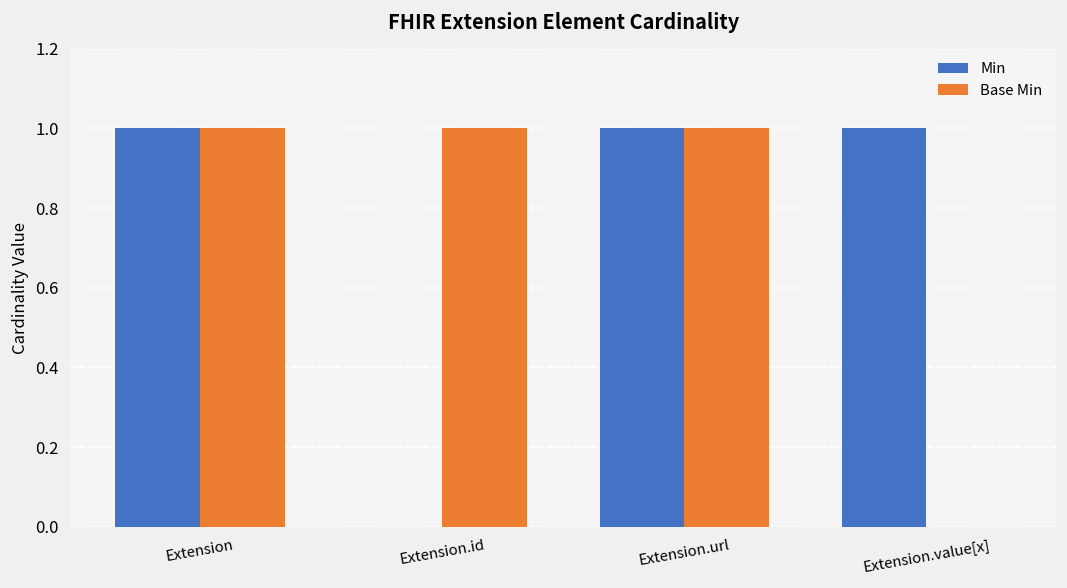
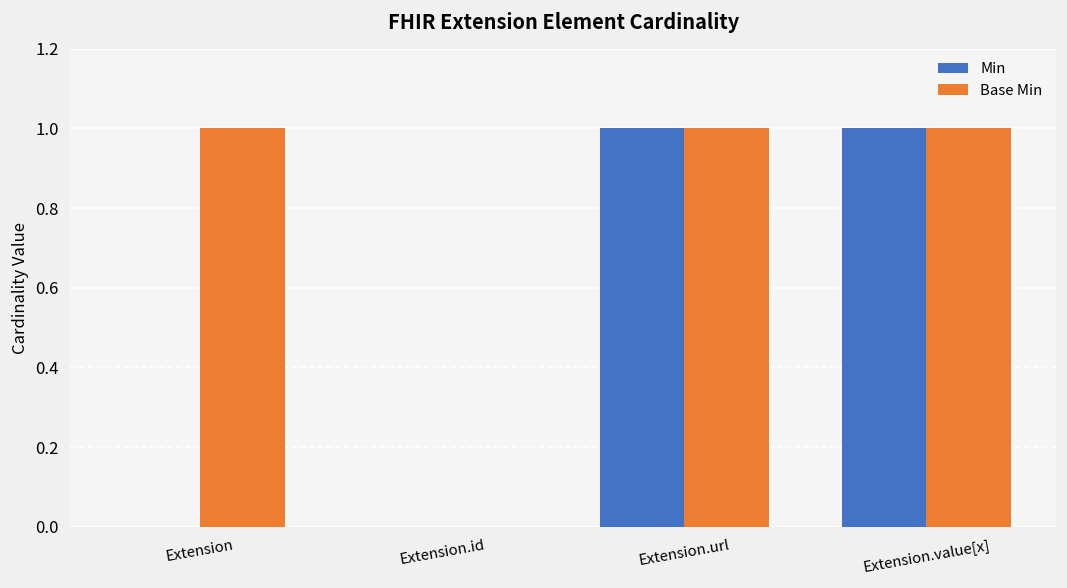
  {
    "Min": {
-     "Extension": 1,
+     "Extension": 0,
      "Extension.id": 0,
      "Extension.url": 1,
      "Extension.value[x]": 1
    },
    "Base Min": {
      "Extension": 1,
-     "Extension.id": 1,
+     "Extension.id": 0,
      "Extension.url": 1,
-     "Extension.value[x]": 0
+     "Extension.value[x]": 1
    }
  }
